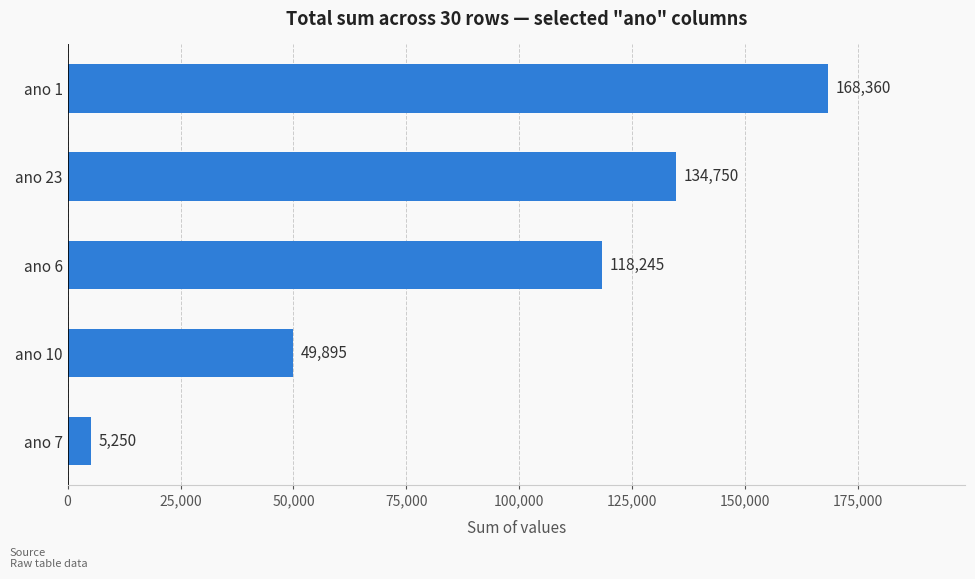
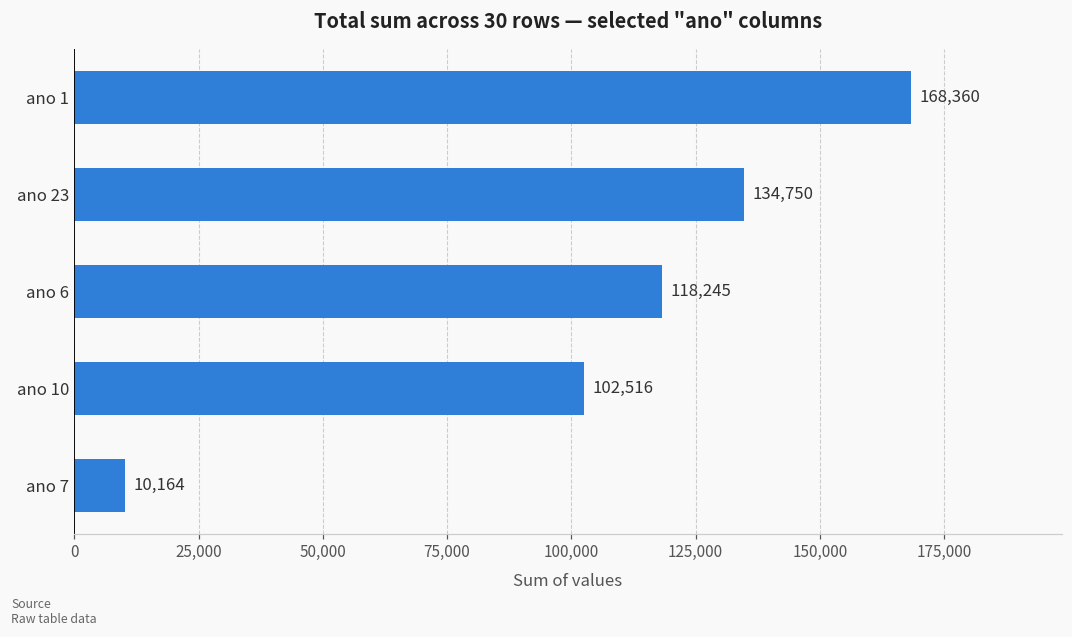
  {
    "ano 1": "168,360",
    "ano 23": "134,750",
    "ano 6": "118,245",
-   "ano 10": "49,895",
-   "ano 7": "5,250"
+   "ano 10": "102,516",
+   "ano 7": "10,164"
  }
